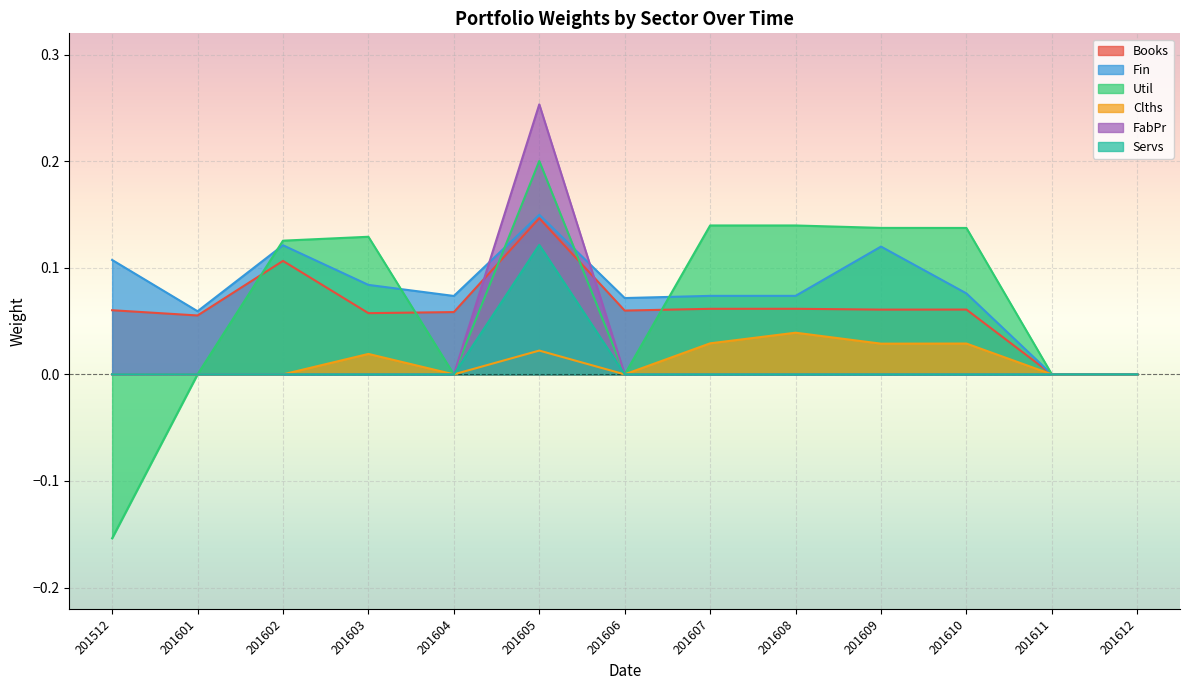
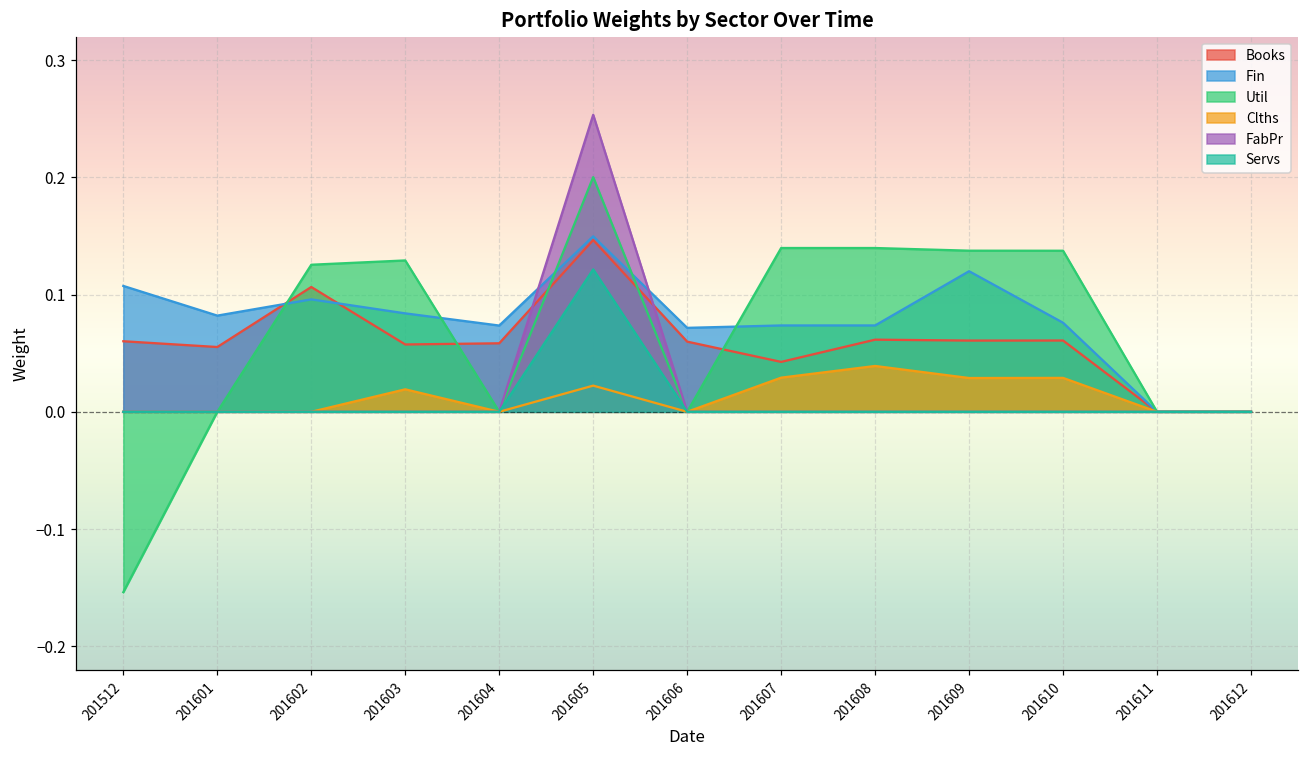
  {
    "Books": {
      "201512": 0.060,
      "201601": 0.055,
      "201602": 0.106,
      "201603": 0.057,
      "201604": 0.058,
      "201605": 0.147,
      "201606": 0.060,
-     "201607": 0.062,
+     "201607": 0.043,
      "201608": 0.062,
      "201609": 0.061,
      "201610": 0.061
    },
    "Fin": {
      "201512": 0.107,
-     "201601": 0.059,
-     "201602": 0.121,
+     "201601": 0.082,
+     "201602": 0.096,
      "201603": 0.084,
      "201604": 0.074,
      "201605": 0.150,
      "201606": 0.072,
      "201607": 0.074,
      "201608": 0.074,
      "201609": 0.120,
      "201610": 0.076
    },
    "Clths": {
      "201603": 0.019,
      "201605": 0.022,
      "201607": 0.029,
      "201608": 0.039,
      "201609": 0.029,
      "201610": 0.029
    },
    "FabPr": {
      "201605": 0.253
    }
  }
